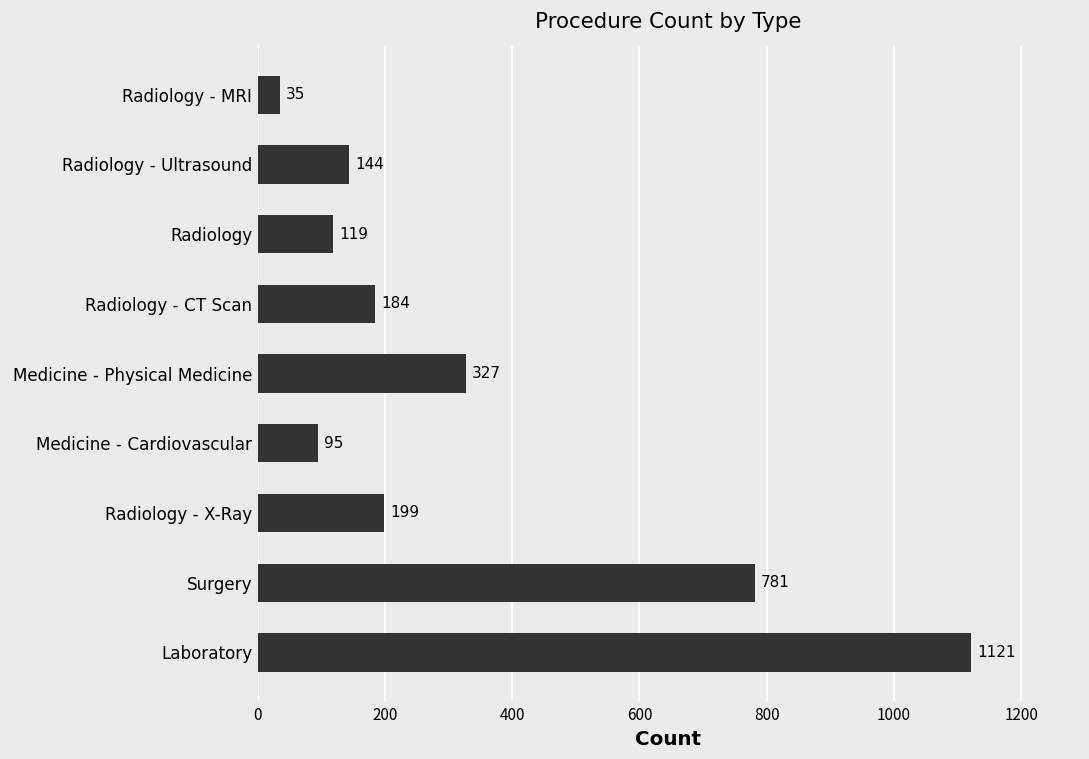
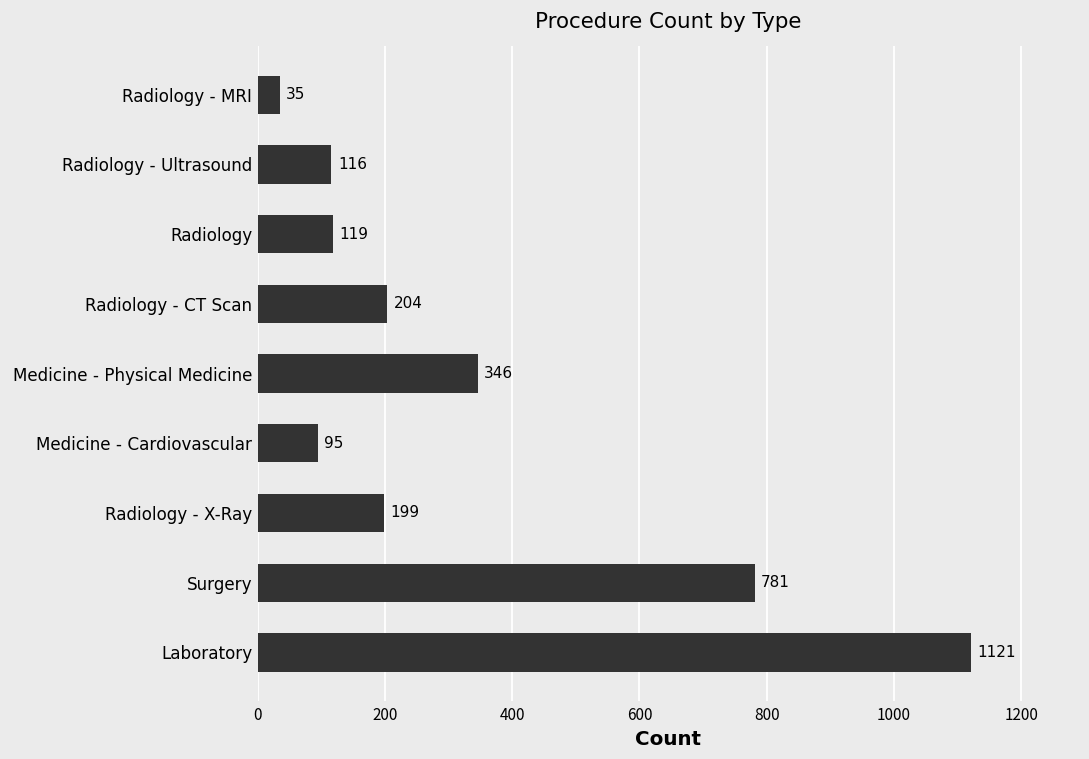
  {
    "Radiology - MRI": 35,
-   "Radiology - Ultrasound": 144,
+   "Radiology - Ultrasound": 116,
    "Radiology": 119,
-   "Radiology - CT Scan": 184,
-   "Medicine - Physical Medicine": 327,
+   "Radiology - CT Scan": 204,
+   "Medicine - Physical Medicine": 346,
    "Medicine - Cardiovascular": 95,
    "Radiology - X-Ray": 199,
    "Surgery": 781,
    "Laboratory": 1121
  }
